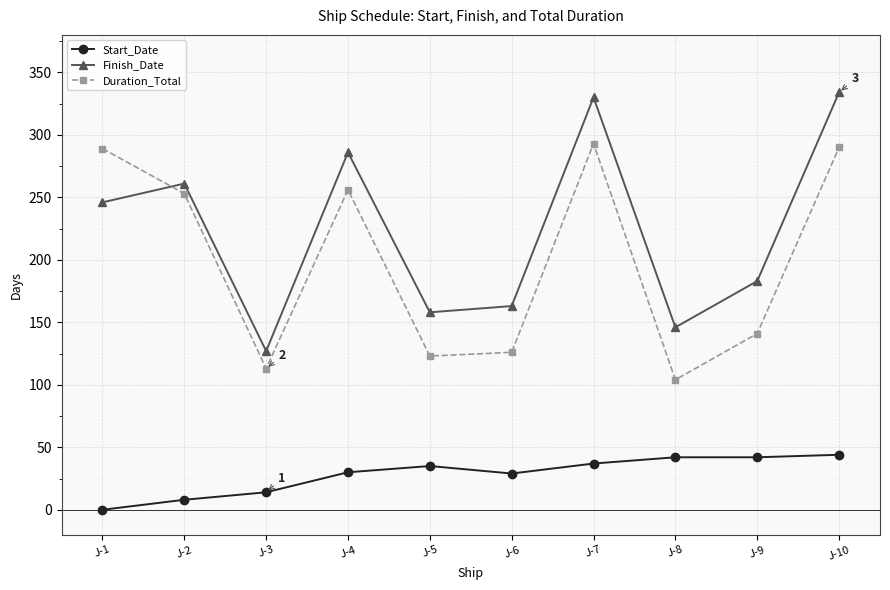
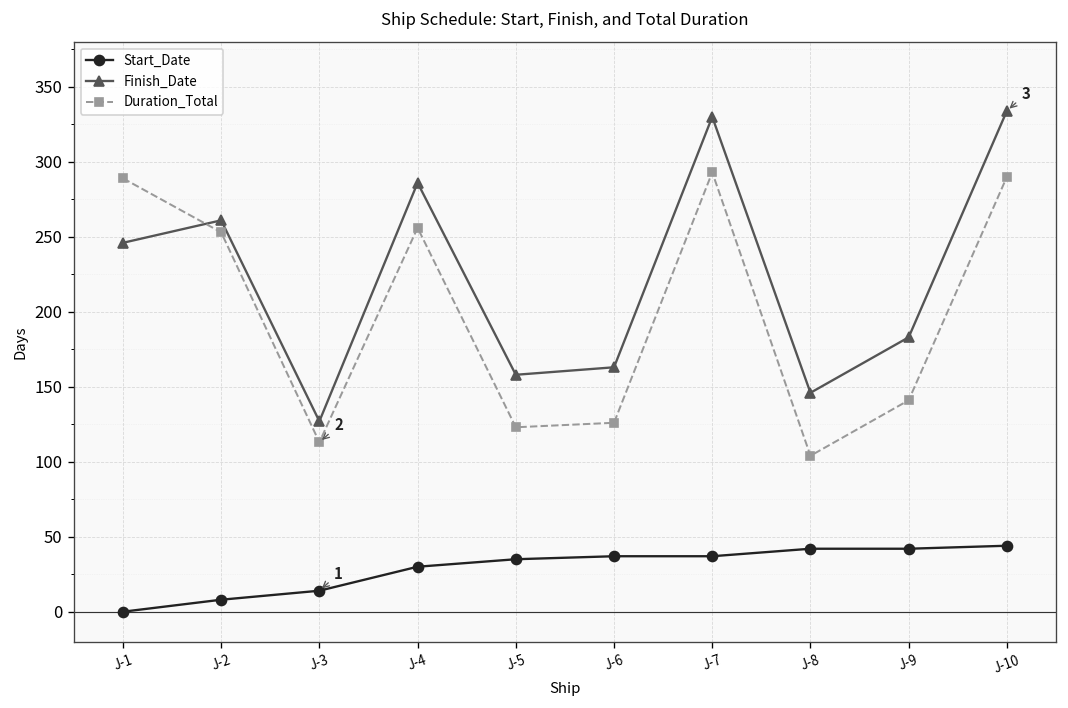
  {
    "Start_Date": {
      "J-1": 0,
      "J-2": 8,
      "J-4": 30,
      "J-5": 35,
-     "J-6": 29,
+     "J-6": 37,
      "J-7": 37,
      "J-8": 42,
      "J-9": 42,
      "J-10": 44
    },
    "Finish_Date": {
      "J-1": 246,
      "J-2": 261,
      "J-4": 286,
      "J-5": 158,
      "J-6": 163,
      "J-7": 330,
      "J-8": 146,
      "J-9": 183
    },
    "Duration_Total": {
      "J-1": 289,
      "J-2": 253,
      "J-3": 113,
      "J-4": 256,
      "J-5": 123,
      "J-6": 126,
      "J-7": 293,
      "J-8": 104,
      "J-9": 141,
      "J-10": 290
    }
  }
